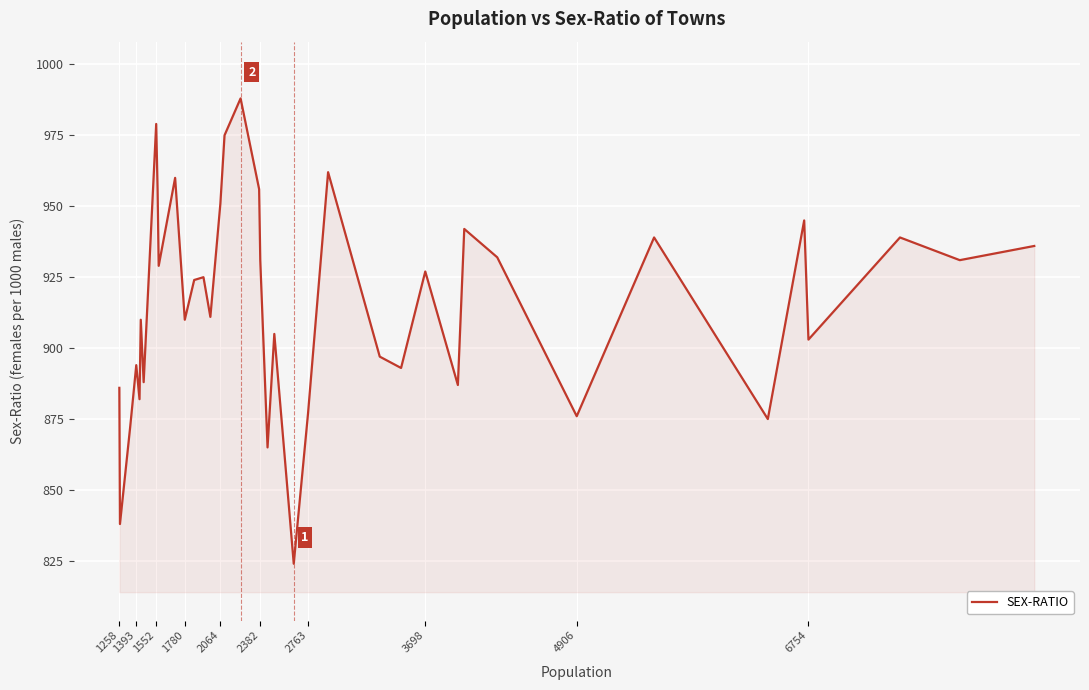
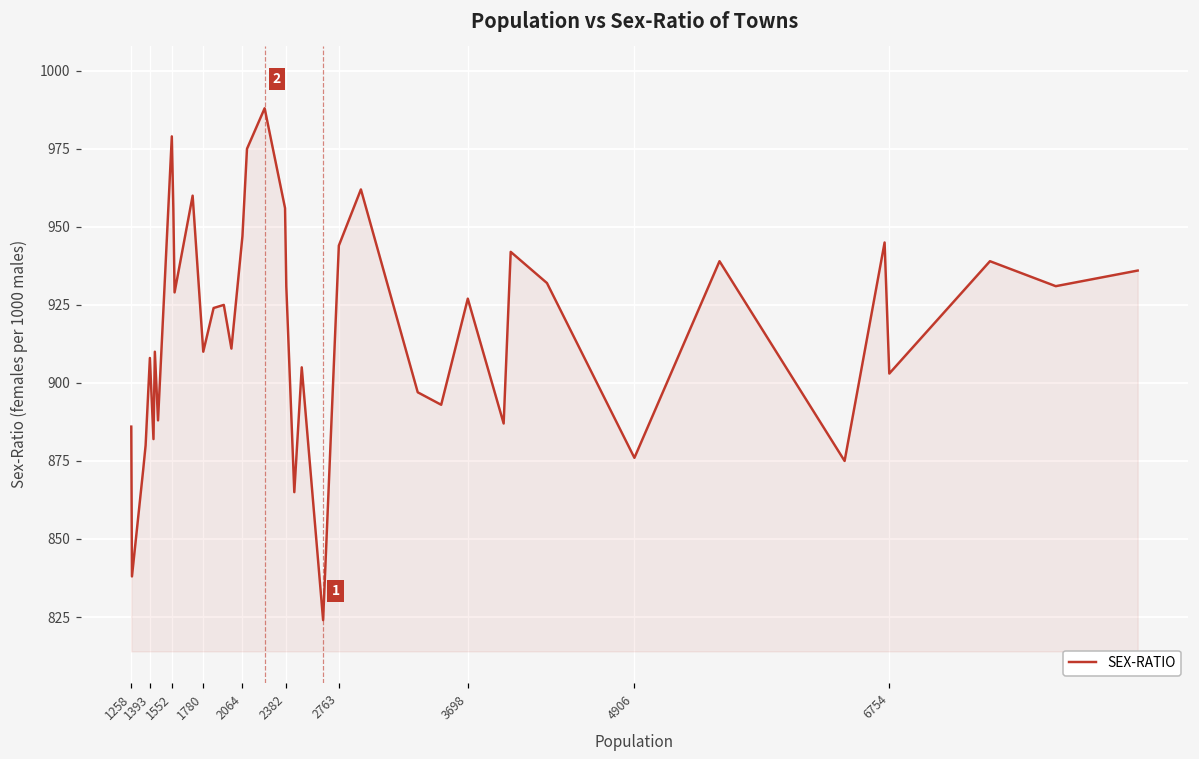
  {
    "1258": 886,
-   "1393": 894,
+   "1393": 908,
    "1552": 979,
    "1780": 910,
-   "2064": 951,
+   "2064": 947,
    "2382": 931,
-   "2763": 877,
+   "2763": 944,
    "3698": 927,
    "4906": 876,
    "6754": 903
  }
